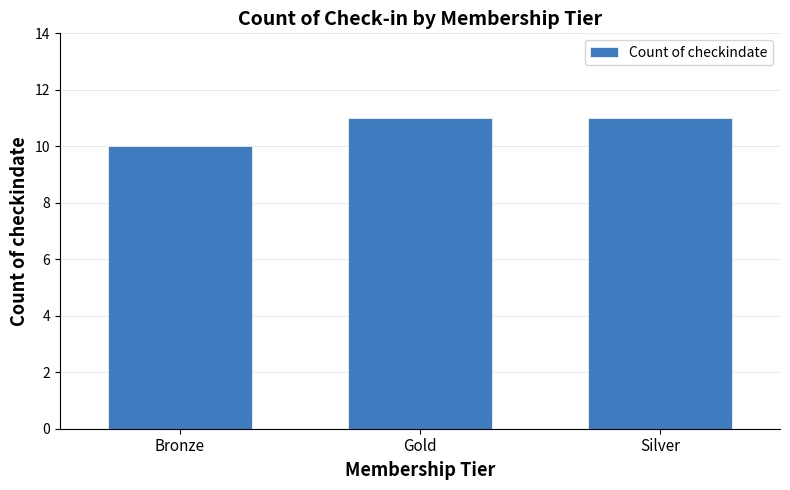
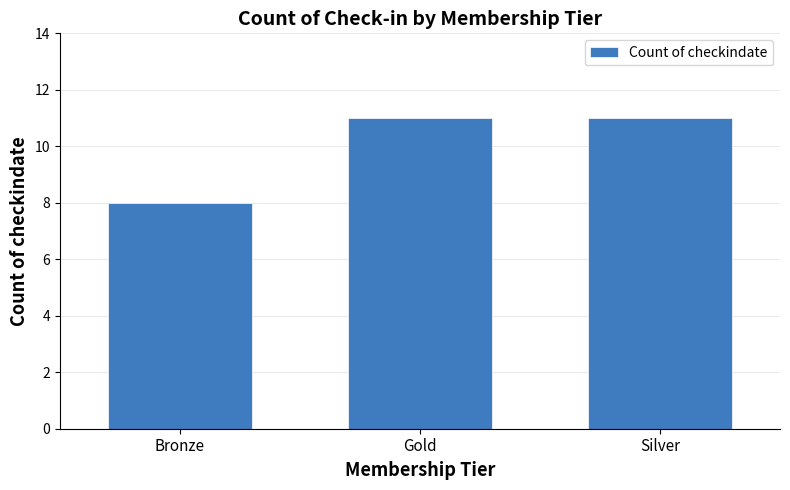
  {
-   "Bronze": 10,
+   "Bronze": 8,
    "Gold": 11,
    "Silver": 11
  }
